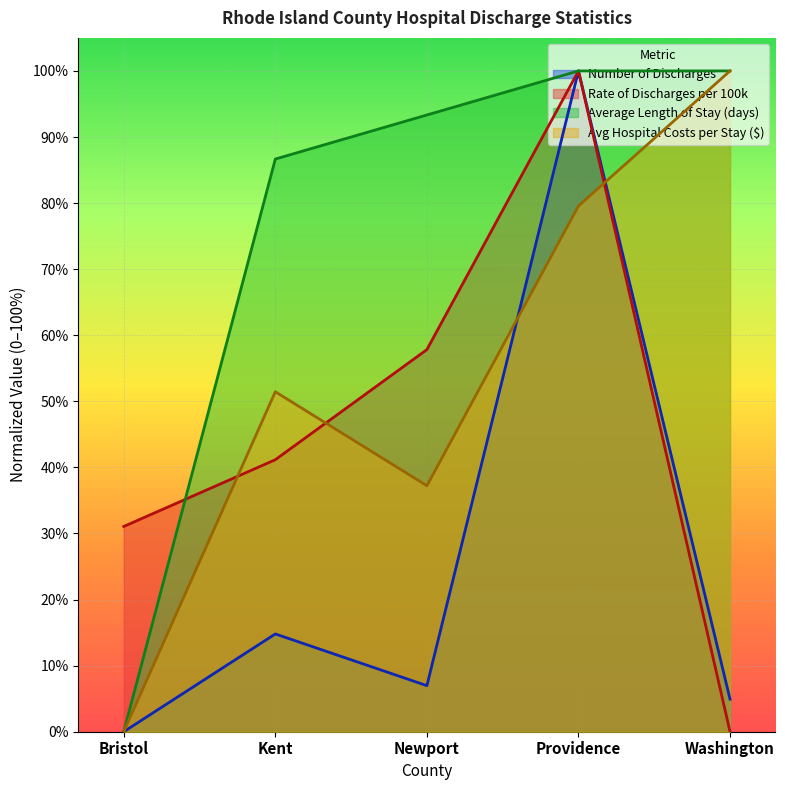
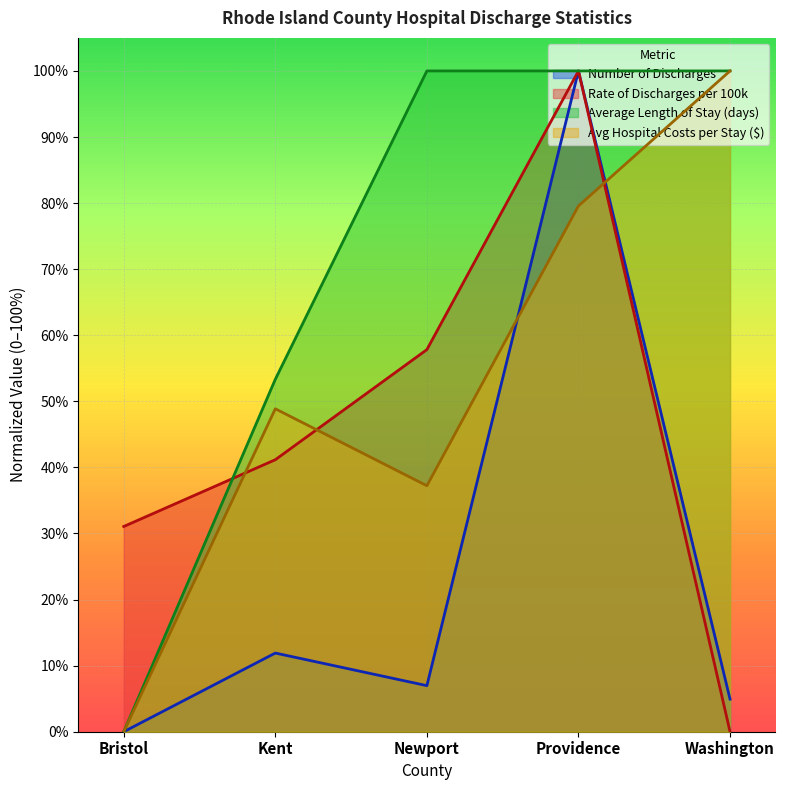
  {
    "Number of Discharges": {
-     "Kent": "15%",
+     "Kent": "12%",
      "Newport": "7%",
      "Washington": "5%"
    },
    "Rate of Discharges per 100k": {
      "Bristol": "31%",
      "Kent": "41%",
      "Newport": "58%",
      "Washington": "0%"
    },
    "Average Length of Stay (days)": {
-     "Kent": "87%",
-     "Newport": "93%"
+     "Kent": "53%",
+     "Newport": "100%"
    },
    "Avg Hospital Costs per Stay ($)": {
-     "Kent": "51%",
+     "Kent": "49%",
      "Newport": "37%",
      "Providence": "80%"
    }
  }
